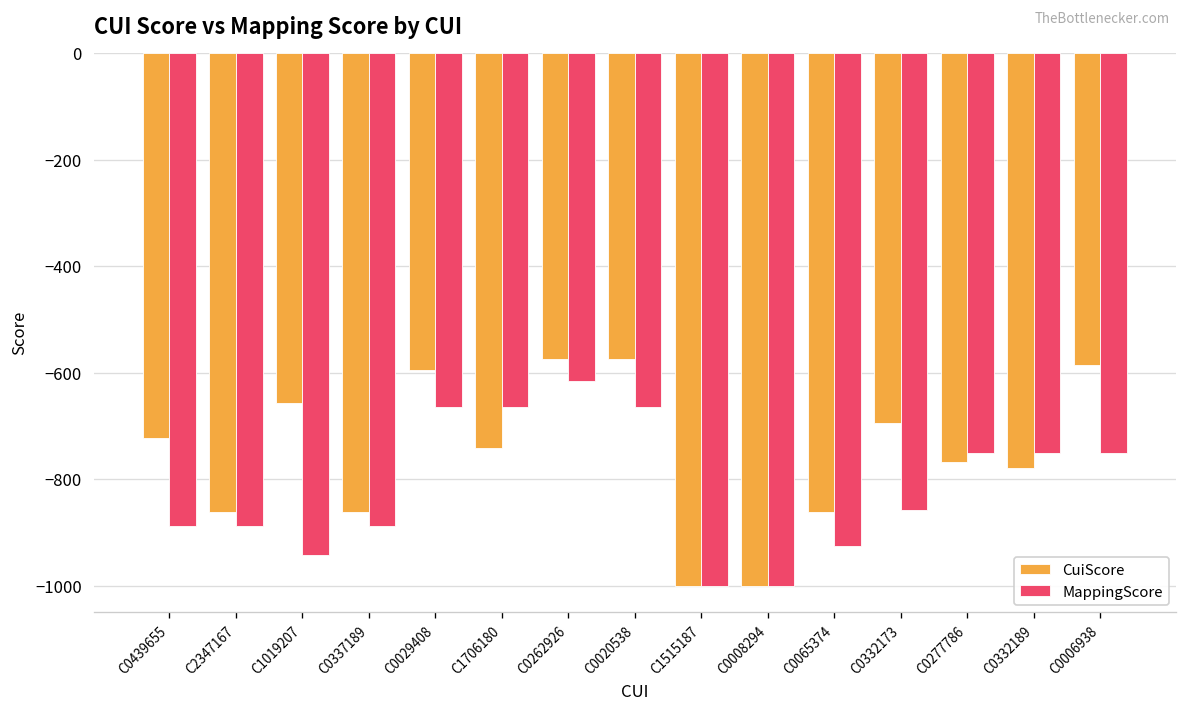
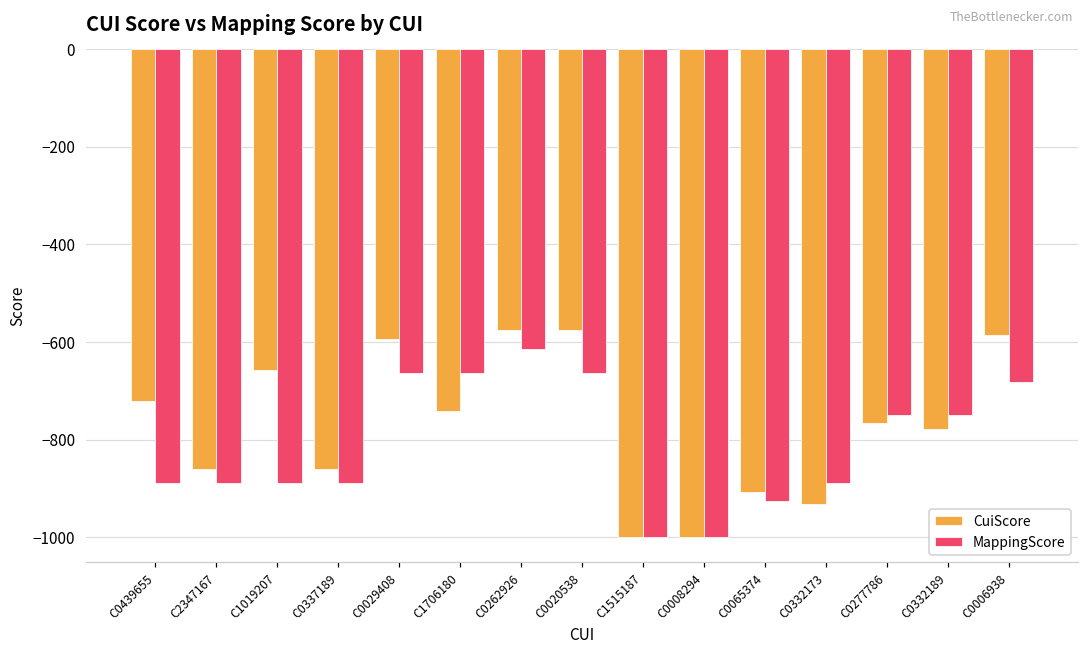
  {
    "CuiScore": {
      "C0439655": -720,
      "C2347167": -860,
      "C1019207": -660,
      "C0337189": -860,
      "C0029408": -600,
      "C1706180": -740,
      "C0262926": -580,
      "C0020538": -580,
      "C1515187": -1000,
      "C0008294": -1000,
-     "C0065374": -860,
-     "C0332173": -690,
+     "C0065374": -910,
+     "C0332173": -930,
      "C0277786": -770,
      "C0332189": -780,
      "C0006938": -590
    },
    "MappingScore": {
      "C0439655": -890,
      "C2347167": -890,
-     "C1019207": -940,
+     "C1019207": -890,
      "C0337189": -890,
      "C0029408": -660,
      "C1706180": -660,
      "C0262926": -620,
      "C0020538": -660,
      "C1515187": -1000,
      "C0008294": -1000,
      "C0065374": -930,
-     "C0332173": -860,
+     "C0332173": -890,
      "C0277786": -750,
      "C0332189": -750,
-     "C0006938": -750
+     "C0006938": -680
    }
  }
